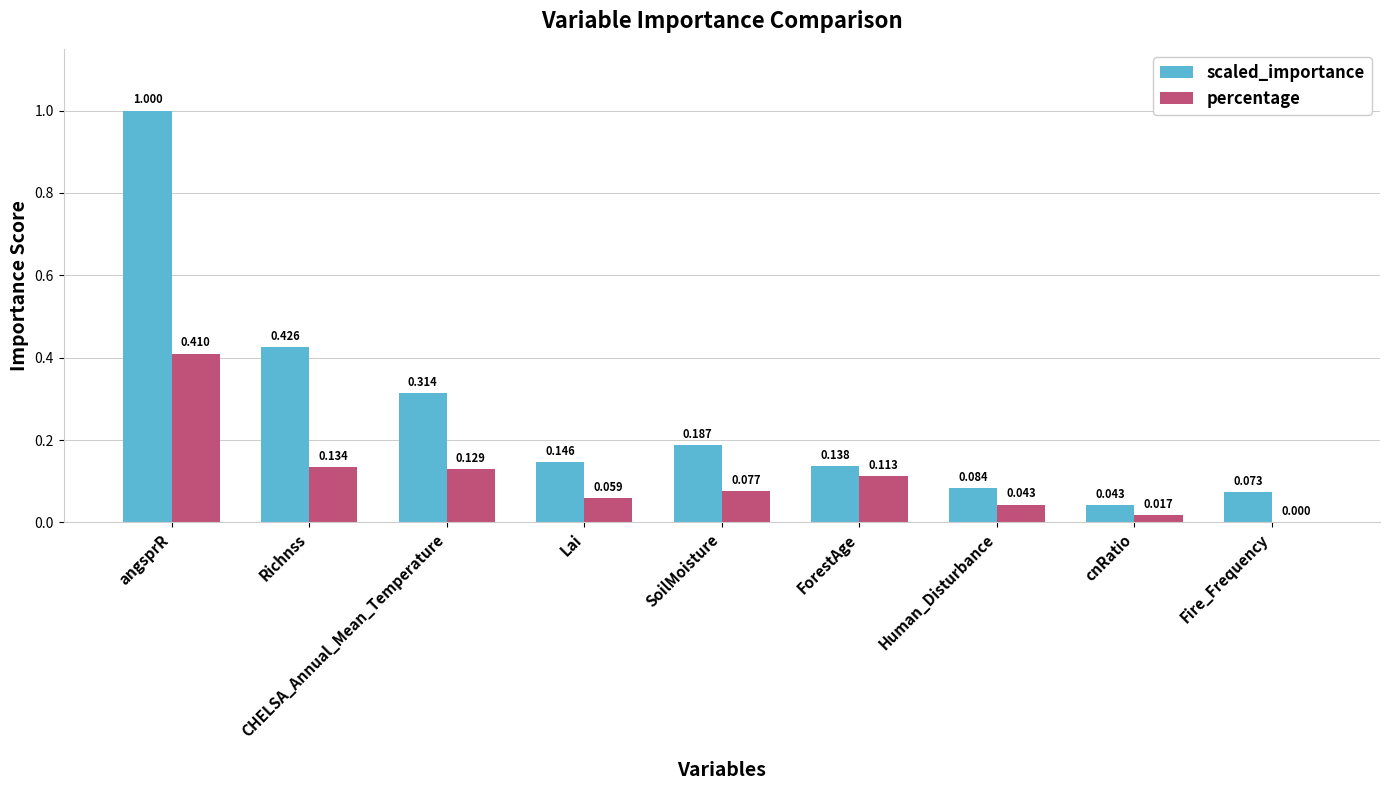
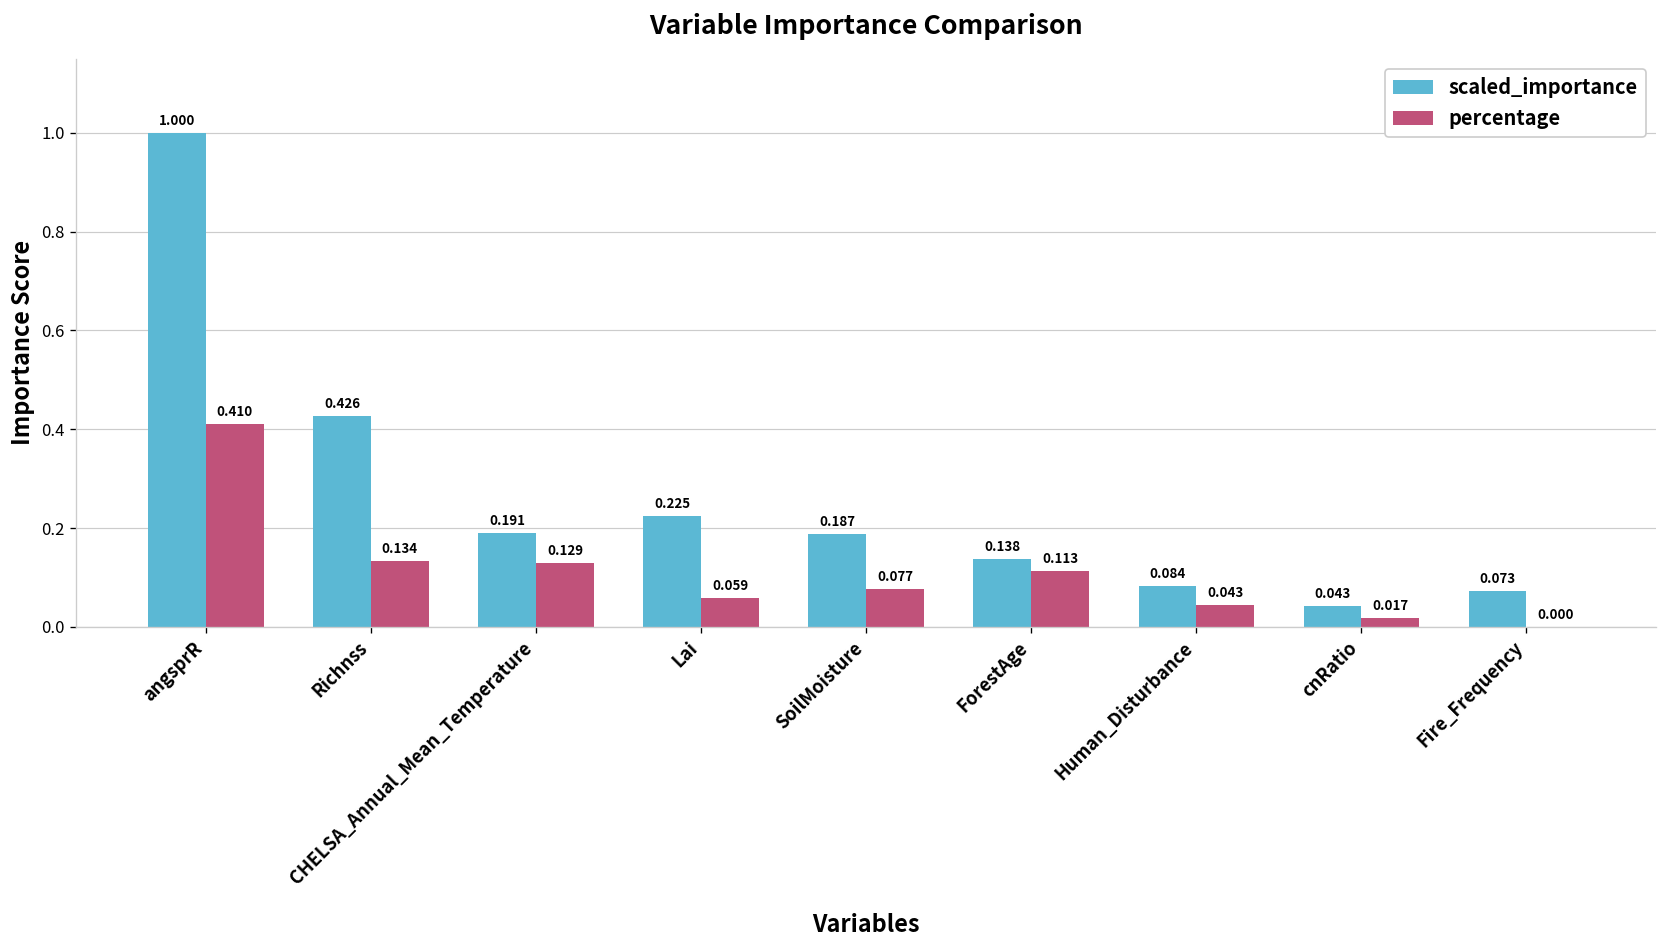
  {
    "scaled_importance": {
      "angsprR": 1.000,
      "Richnss": 0.426,
-     "CHELSA_Annual_Mean_Temperature": 0.314,
-     "Lai": 0.146,
+     "CHELSA_Annual_Mean_Temperature": 0.191,
+     "Lai": 0.225,
      "SoilMoisture": 0.187,
      "ForestAge": 0.138,
      "Human_Disturbance": 0.084,
      "cnRatio": 0.043,
      "Fire_Frequency": 0.073
    },
    "percentage": {
      "angsprR": 0.410,
      "Richnss": 0.134,
      "CHELSA_Annual_Mean_Temperature": 0.129,
      "Lai": 0.059,
      "SoilMoisture": 0.077,
      "ForestAge": 0.113,
      "Human_Disturbance": 0.043,
      "cnRatio": 0.017,
      "Fire_Frequency": 0.000
    }
  }
